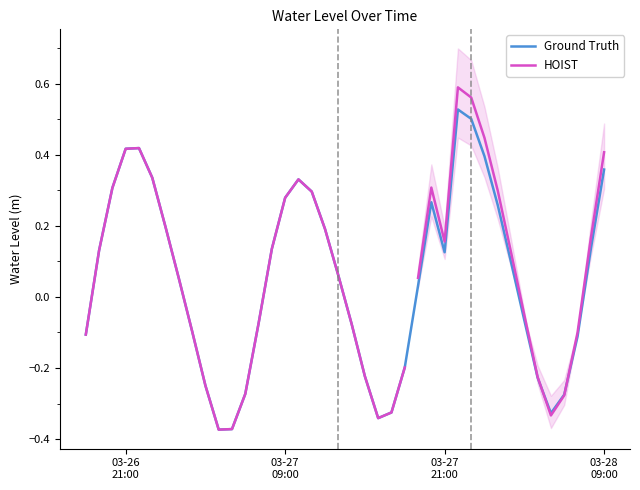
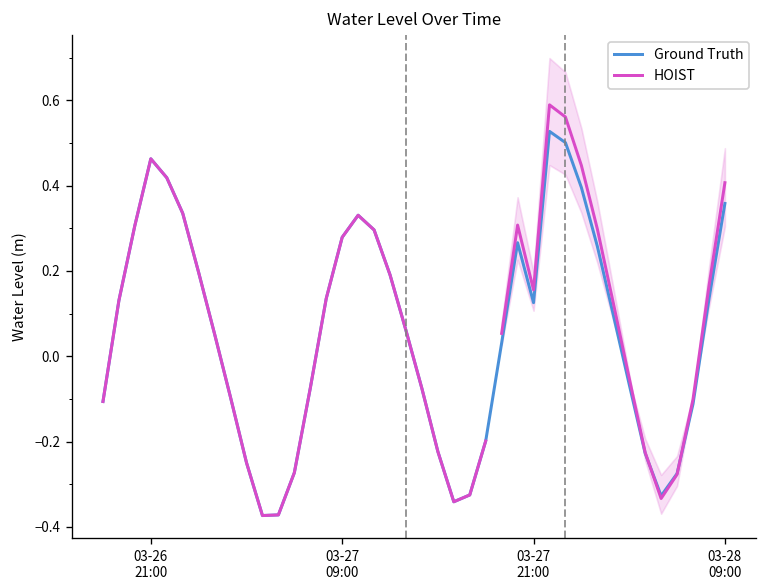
  {
    "Ground Truth": {
-     "03-26 21:00": 0.42,
+     "03-26 21:00": 0.46,
      "03-27 21:00": 0.13,
      "03-28 09:00": 0.36
    }
  }
